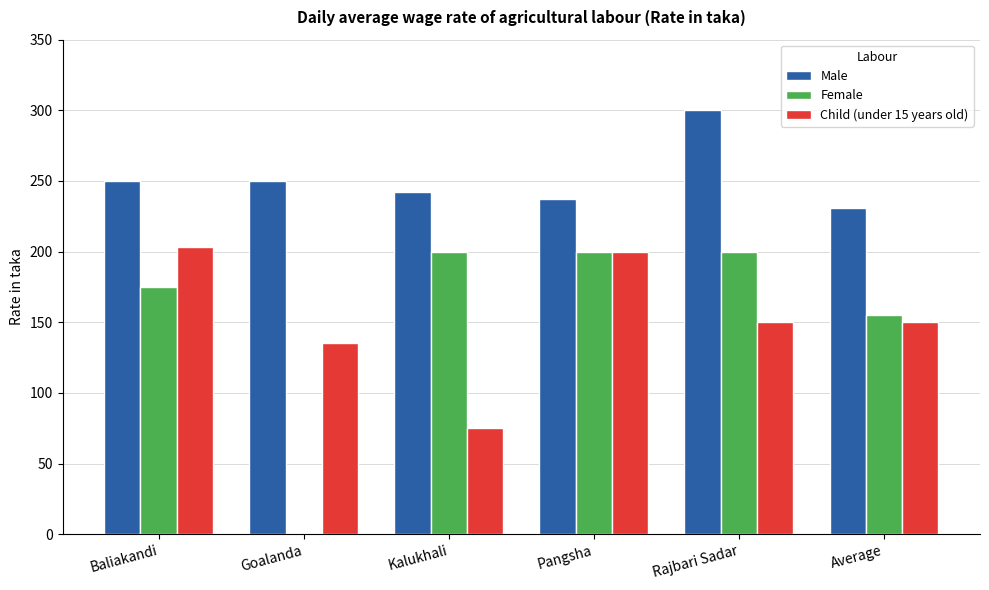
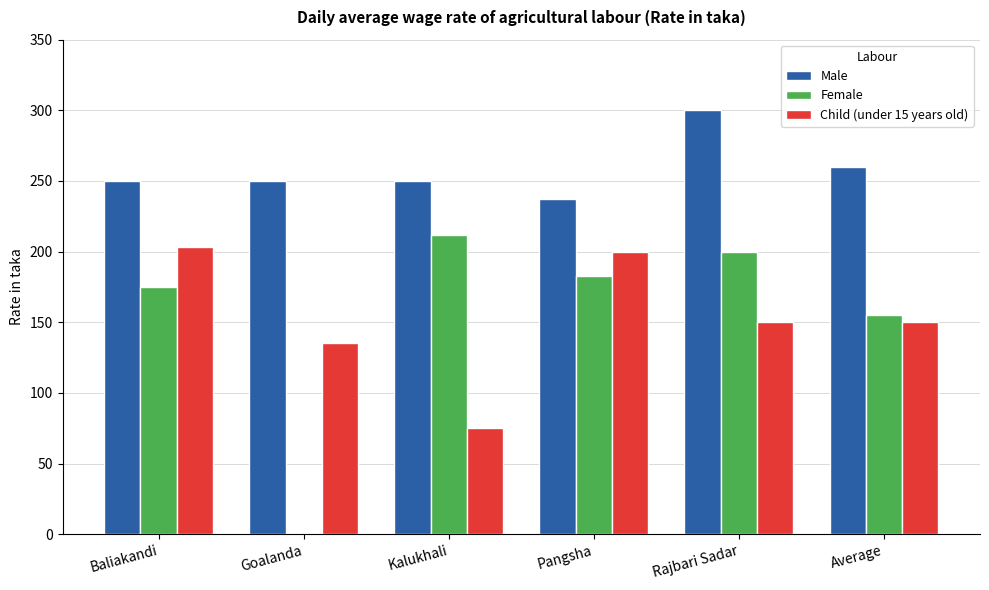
  {
    "Male": {
      "Baliakandi": 250,
      "Goalanda": 250,
-     "Kalukhali": 242,
+     "Kalukhali": 250,
      "Pangsha": 237,
      "Rajbari Sadar": 300,
-     "Average": 231
+     "Average": 260
    },
    "Female": {
      "Baliakandi": 175,
      "Goalanda": 0,
-     "Kalukhali": 200,
-     "Pangsha": 200,
+     "Kalukhali": 212,
+     "Pangsha": 183,
      "Rajbari Sadar": 200,
      "Average": 155
    },
    "Child (under 15 years old)": {
      "Baliakandi": 203,
      "Goalanda": 135,
      "Kalukhali": 75,
      "Pangsha": 200,
      "Rajbari Sadar": 150,
      "Average": 150
    }
  }
